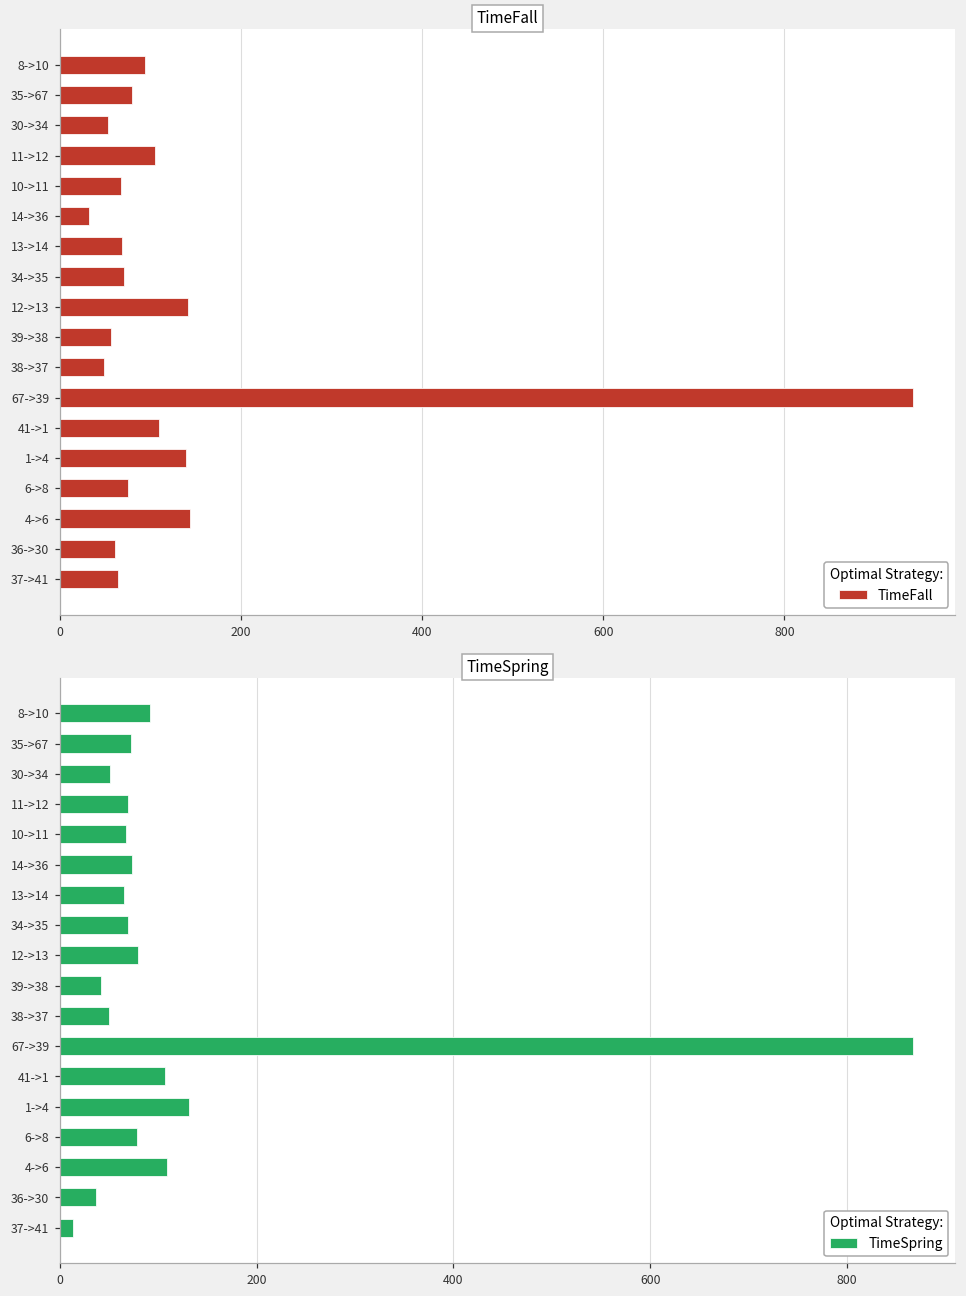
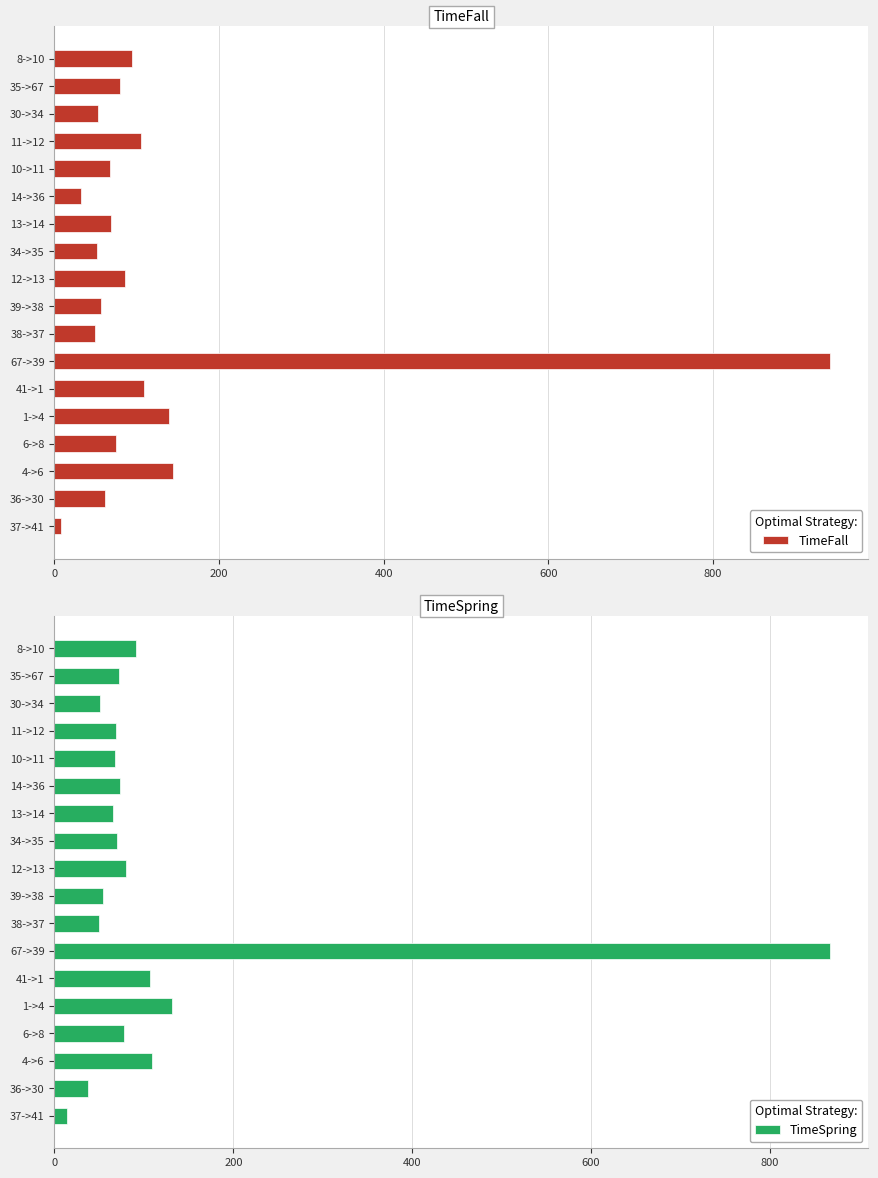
  {
    "TimeFall": {
      "8->10": 90,
      "35->67": 80,
      "30->34": 50,
      "11->12": 110,
      "10->11": 70,
      "14->36": 30,
      "13->14": 70,
-     "34->35": 70,
-     "12->13": 140,
+     "34->35": 50,
+     "12->13": 90,
      "39->38": 60,
      "38->37": 50,
      "67->39": 940,
      "41->1": 110,
      "1->4": 140,
      "6->8": 80,
      "4->6": 140,
      "36->30": 60,
-     "37->41": 60
+     "37->41": 10
    },
    "TimeSpring": {
      "8->10": 90,
      "35->67": 70,
      "30->34": 50,
      "11->12": 70,
      "10->11": 70,
      "14->36": 70,
      "13->14": 70,
      "34->35": 70,
      "12->13": 80,
-     "39->38": 40,
+     "39->38": 50,
      "38->37": 50,
      "67->39": 870,
      "41->1": 110,
      "1->4": 130,
      "6->8": 80,
      "4->6": 110,
      "36->30": 40,
      "37->41": 10
    }
  }
